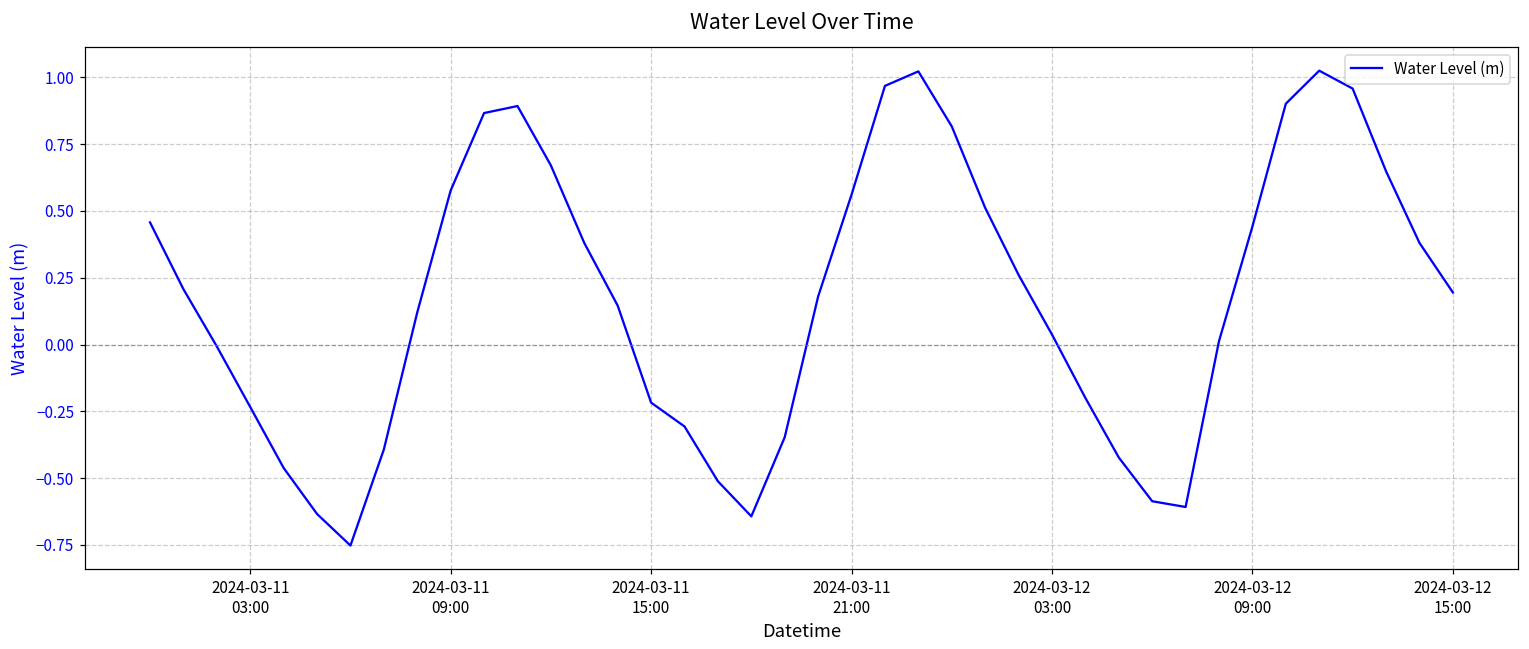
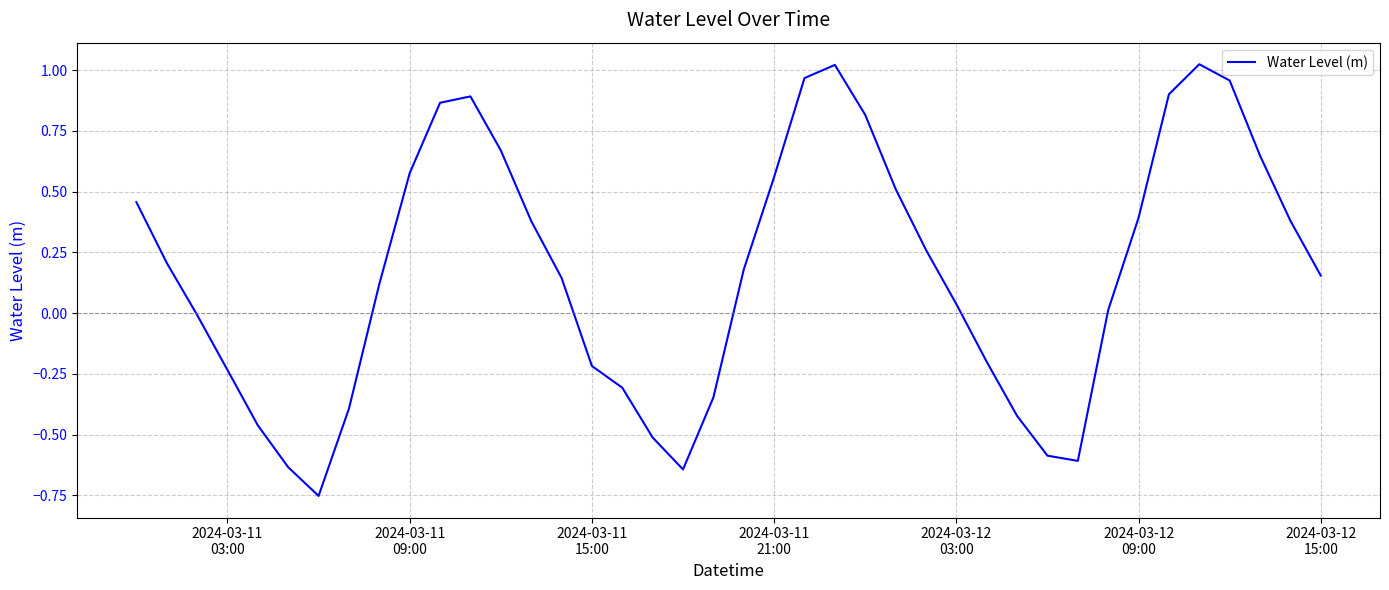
  {
    "2024-03-11 03:00": -0.23,
    "2024-03-11 09:00": 0.58,
    "2024-03-11 15:00": -0.22,
    "2024-03-11 21:00": 0.56,
    "2024-03-12 03:00": 0.04,
-   "2024-03-12 09:00": 0.44,
-   "2024-03-12 15:00": 0.19
+   "2024-03-12 09:00": 0.39,
+   "2024-03-12 15:00": 0.15
  }
